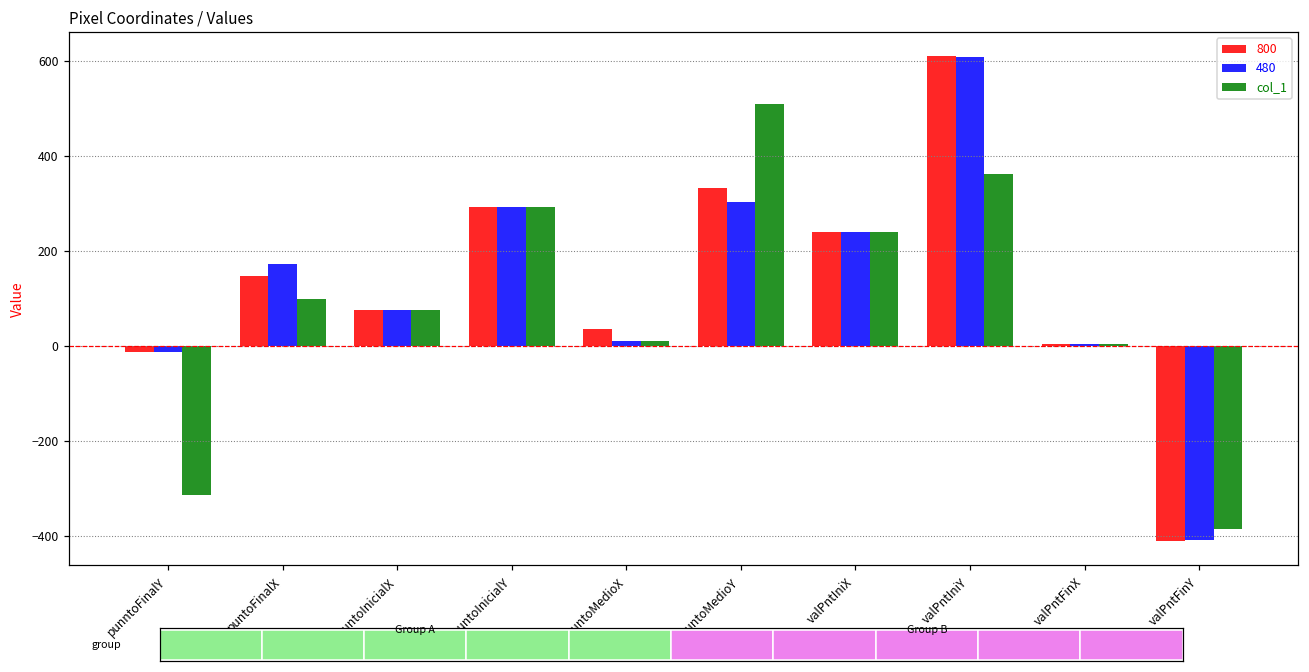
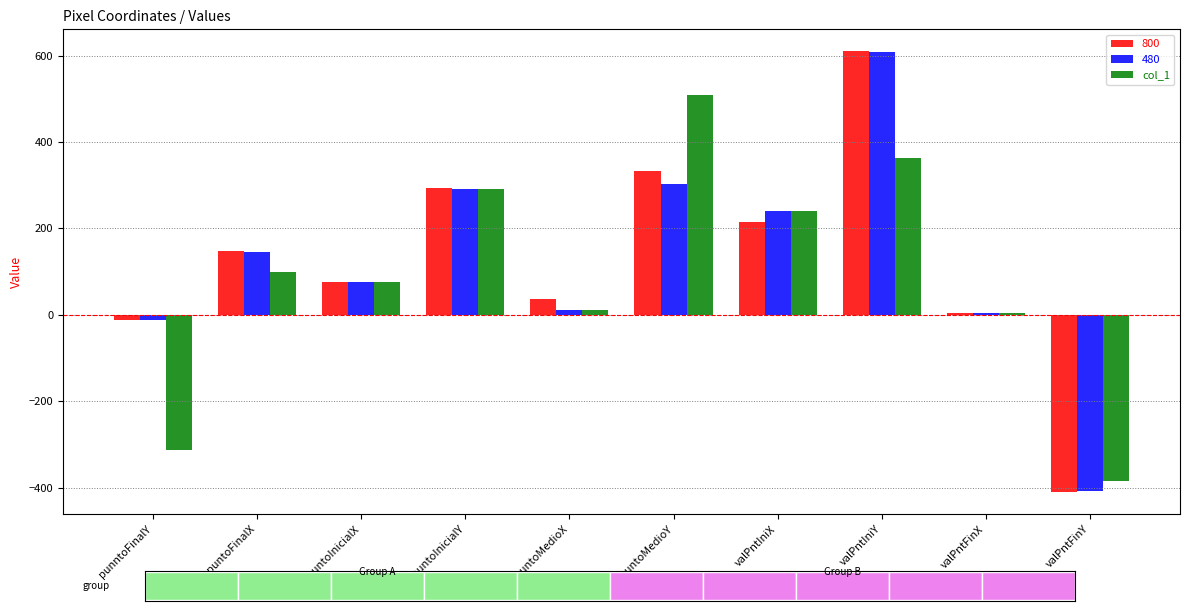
  {
    "Pixel Coordinates / Values": {
      "800": {
        "punntoFinalY": -10,
        "puntoFinalX": 150,
        "puntoInicialX": 80,
        "puntoInicialY": 290,
        "puntoMedioX": 40,
        "puntoMedioY": 330,
-       "valPntIniX": 240,
+       "valPntIniX": 220,
        "valPntIniY": 610,
        "valPntFinY": -410
      },
      "480": {
        "punntoFinalY": -10,
-       "puntoFinalX": 170,
+       "puntoFinalX": 150,
        "puntoInicialX": 80,
        "puntoInicialY": 290,
        "puntoMedioX": 10,
        "puntoMedioY": 300,
        "valPntIniX": 240,
        "valPntIniY": 610,
        "valPntFinY": -410
      },
      "col_1": {
        "punntoFinalY": -310,
        "puntoFinalX": 100,
        "puntoInicialX": 80,
        "puntoInicialY": 290,
        "puntoMedioX": 10,
        "puntoMedioY": 510,
        "valPntIniX": 240,
        "valPntIniY": 360,
        "valPntFinY": -380
      }
    }
  }
